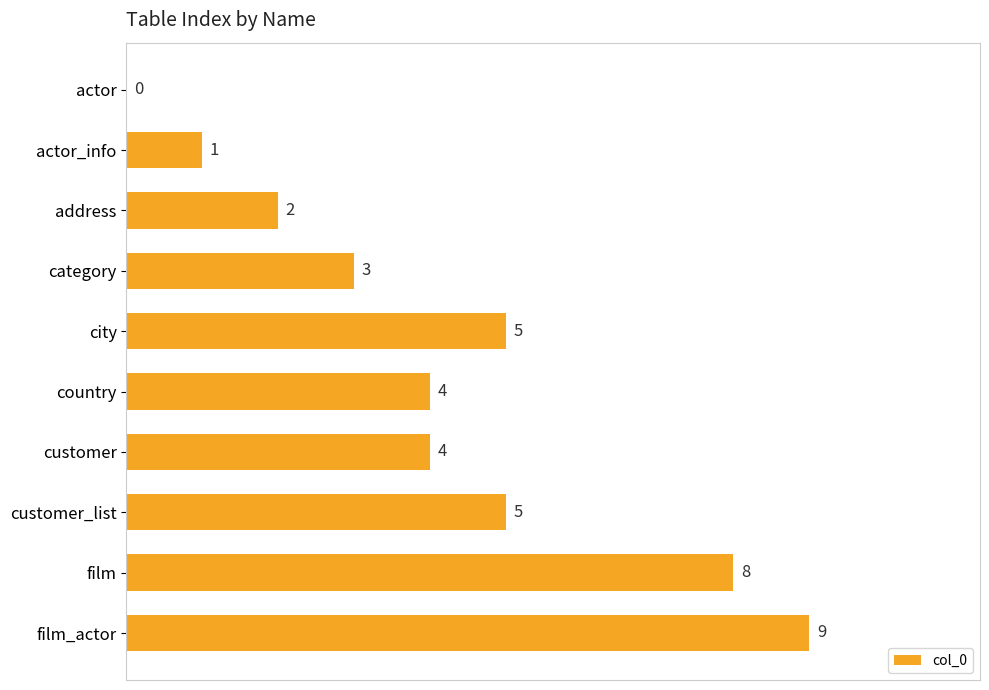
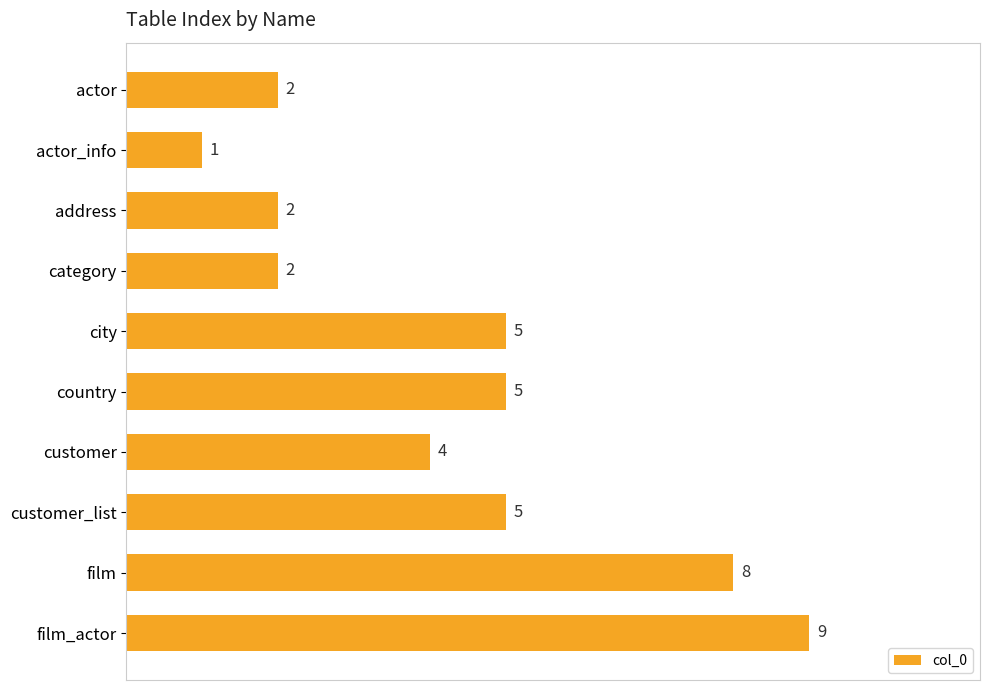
  {
-   "actor": 0,
+   "actor": 2,
    "actor_info": 1,
    "address": 2,
-   "category": 3,
+   "category": 2,
    "city": 5,
-   "country": 4,
+   "country": 5,
    "customer": 4,
    "customer_list": 5,
    "film": 8,
    "film_actor": 9
  }
